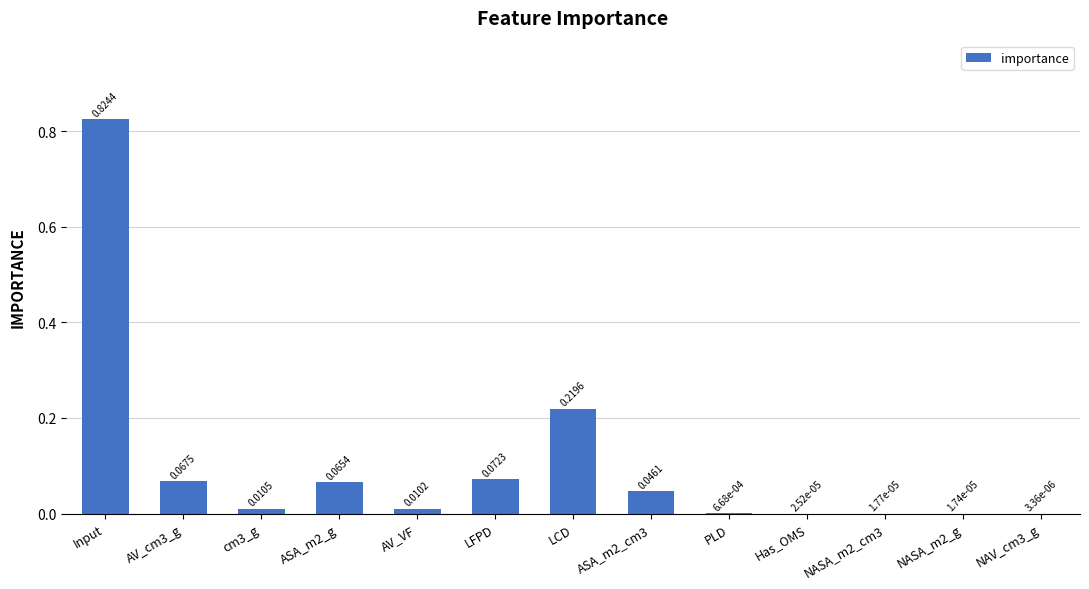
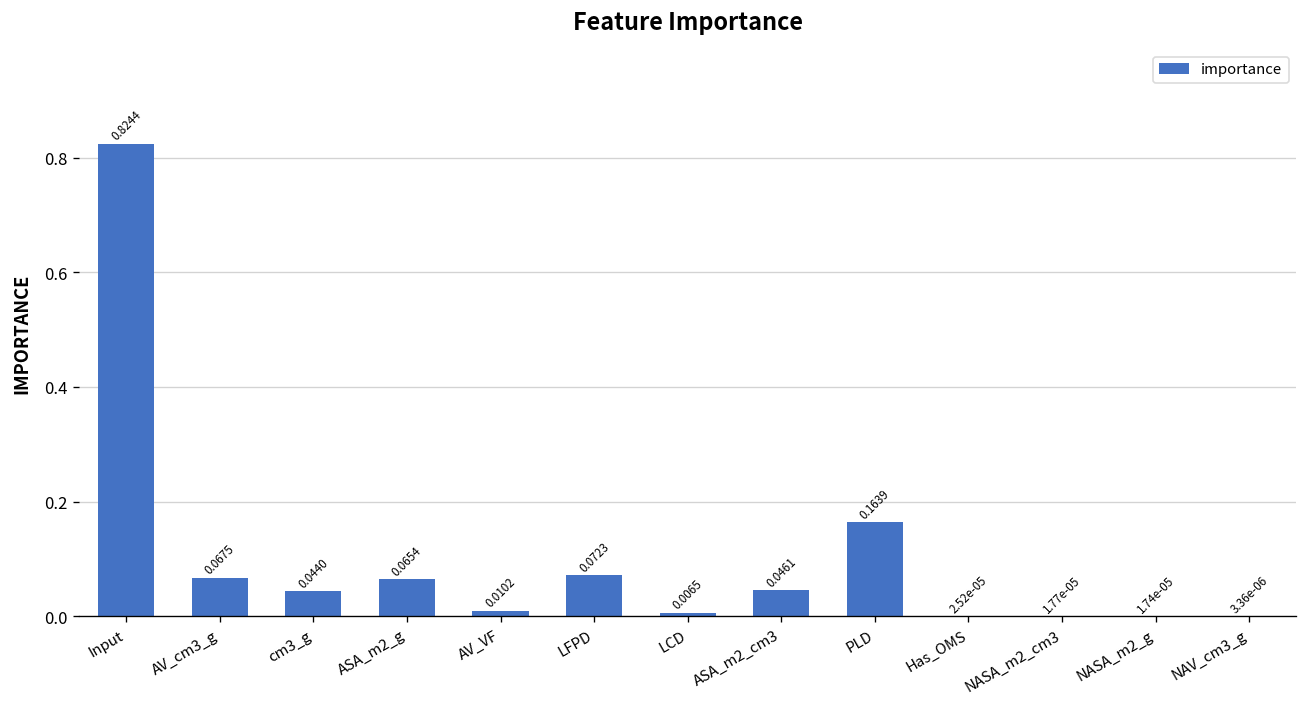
  {
    "Input": "0.8244",
    "AV_cm3_g": "0.0675",
-   "cm3_g": "0.0105",
+   "cm3_g": "0.0440",
    "ASA_m2_g": "0.0654",
    "AV_VF": "0.0102",
    "LFPD": "0.0723",
-   "LCD": "0.2196",
+   "LCD": "0.0065",
    "ASA_m2_cm3": "0.0461",
-   "PLD": "6.68e-04",
+   "PLD": "0.1639",
    "Has_OMS": "2.52e-05",
    "NASA_m2_cm3": "1.77e-05",
    "NASA_m2_g": "1.74e-05",
    "NAV_cm3_g": "3.36e-06"
  }
